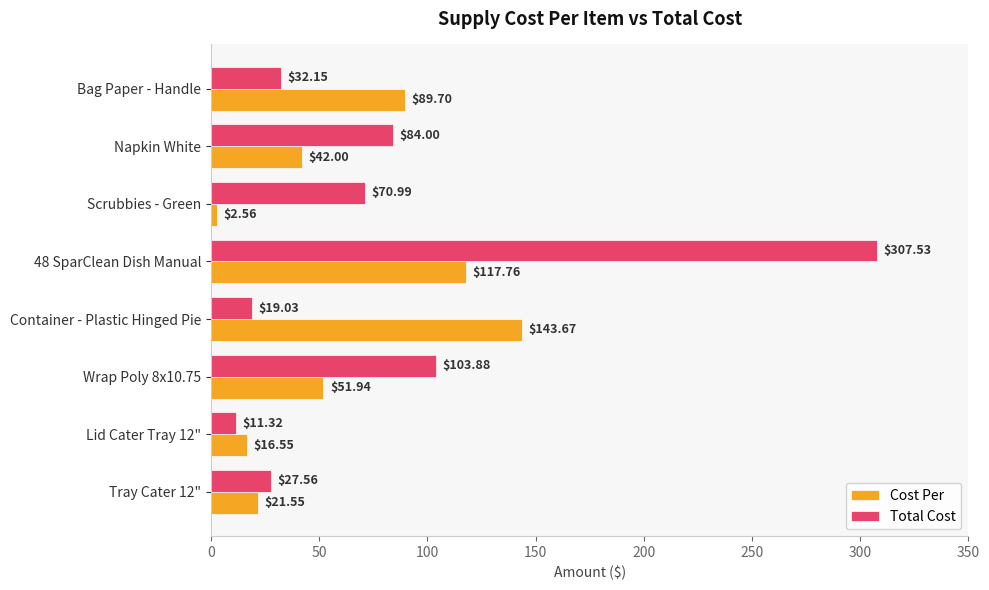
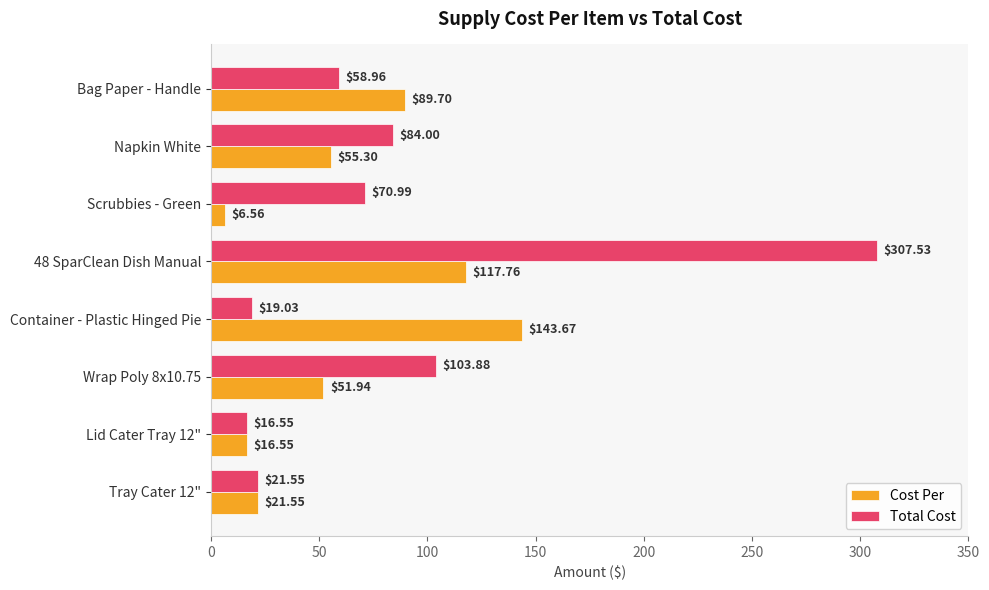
  {
    "Cost Per": {
      "Bag Paper - Handle": "$89.70",
-     "Napkin White": "$42.00",
-     "Scrubbies - Green": "$2.56",
+     "Napkin White": "$55.30",
+     "Scrubbies - Green": "$6.56",
      "48 SparClean Dish Manual": "$117.76",
      "Container - Plastic Hinged Pie": "$143.67",
      "Wrap Poly 8x10.75": "$51.94",
      "Lid Cater Tray 12\"": "$16.55",
      "Tray Cater 12\"": "$21.55"
    },
    "Total Cost": {
-     "Bag Paper - Handle": "$32.15",
+     "Bag Paper - Handle": "$58.96",
      "Napkin White": "$84.00",
      "Scrubbies - Green": "$70.99",
      "48 SparClean Dish Manual": "$307.53",
      "Container - Plastic Hinged Pie": "$19.03",
      "Wrap Poly 8x10.75": "$103.88",
-     "Lid Cater Tray 12\"": "$11.32",
-     "Tray Cater 12\"": "$27.56"
+     "Lid Cater Tray 12\"": "$16.55",
+     "Tray Cater 12\"": "$21.55"
    }
  }
